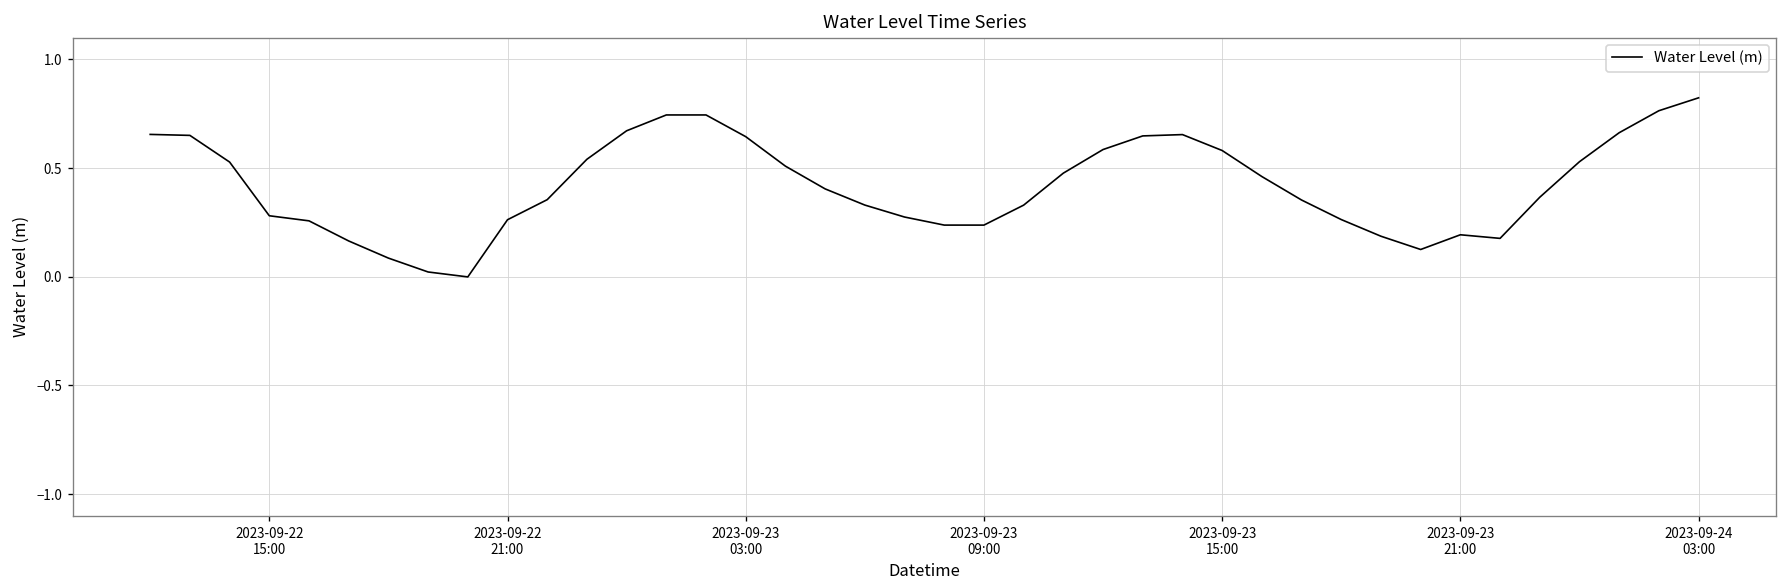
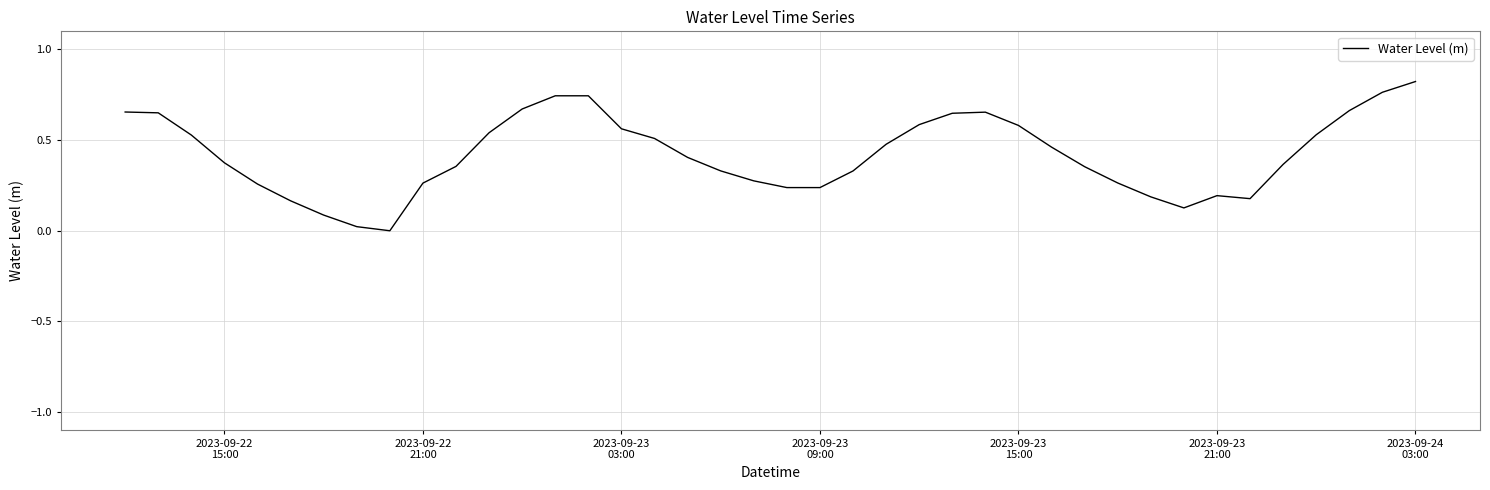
  {
-   "2023-09-22 15:00": 0.28,
+   "2023-09-22 15:00": 0.37,
    "2023-09-22 21:00": 0.26,
-   "2023-09-23 03:00": 0.64,
+   "2023-09-23 03:00": 0.56,
    "2023-09-23 09:00": 0.24,
    "2023-09-23 15:00": 0.58,
    "2023-09-23 21:00": 0.19,
    "2023-09-24 03:00": 0.82
  }
